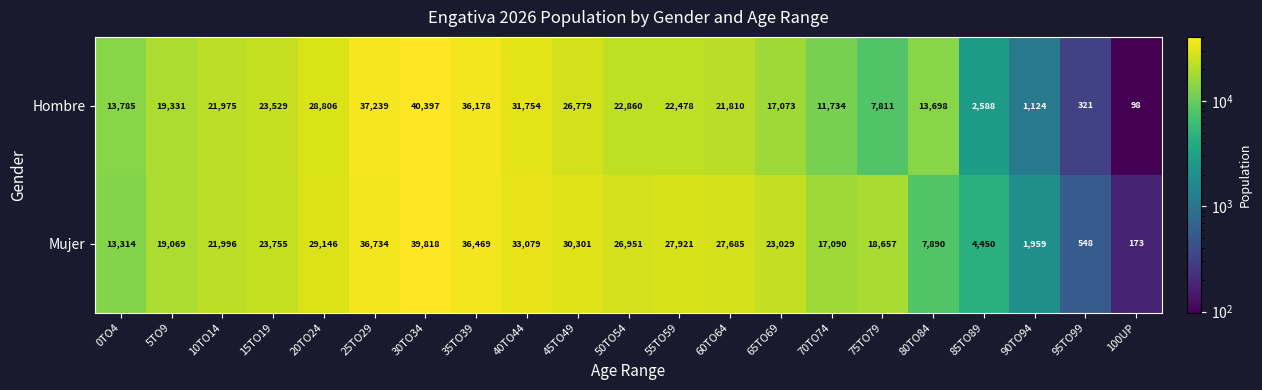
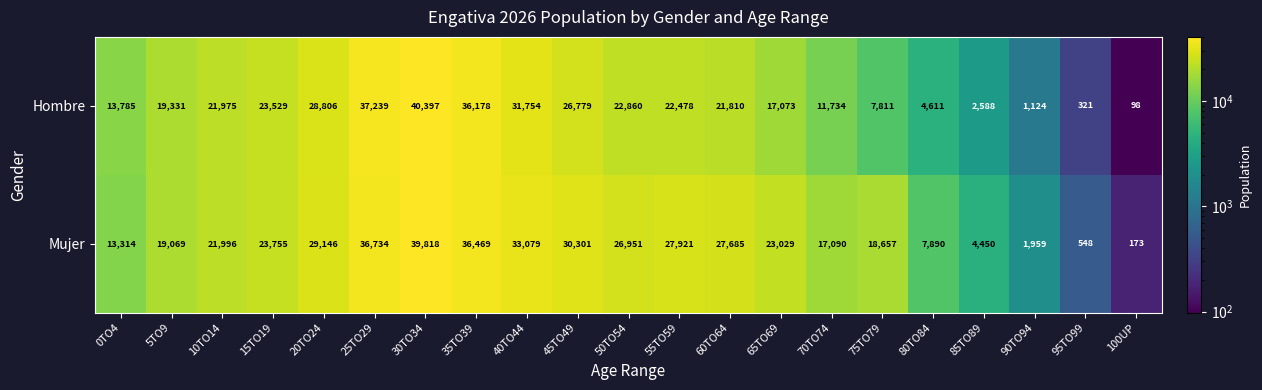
  {
    "Hombre": {
      "0TO4": "13,785",
      "5TO9": "19,331",
      "10TO14": "21,975",
      "15TO19": "23,529",
      "20TO24": "28,806",
      "25TO29": "37,239",
      "30TO34": "40,397",
      "35TO39": "36,178",
      "40TO44": "31,754",
      "45TO49": "26,779",
      "50TO54": "22,860",
      "55TO59": "22,478",
      "60TO64": "21,810",
      "65TO69": "17,073",
      "70TO74": "11,734",
      "75TO79": "7,811",
-     "80TO84": "13,698",
+     "80TO84": "4,611",
      "85TO89": "2,588",
      "90TO94": "1,124",
      "95TO99": "321",
      "100UP": "98"
    },
    "Mujer": {
      "0TO4": "13,314",
      "5TO9": "19,069",
      "10TO14": "21,996",
      "15TO19": "23,755",
      "20TO24": "29,146",
      "25TO29": "36,734",
      "30TO34": "39,818",
      "35TO39": "36,469",
      "40TO44": "33,079",
      "45TO49": "30,301",
      "50TO54": "26,951",
      "55TO59": "27,921",
      "60TO64": "27,685",
      "65TO69": "23,029",
      "70TO74": "17,090",
      "75TO79": "18,657",
      "80TO84": "7,890",
      "85TO89": "4,450",
      "90TO94": "1,959",
      "95TO99": "548",
      "100UP": "173"
    }
  }
